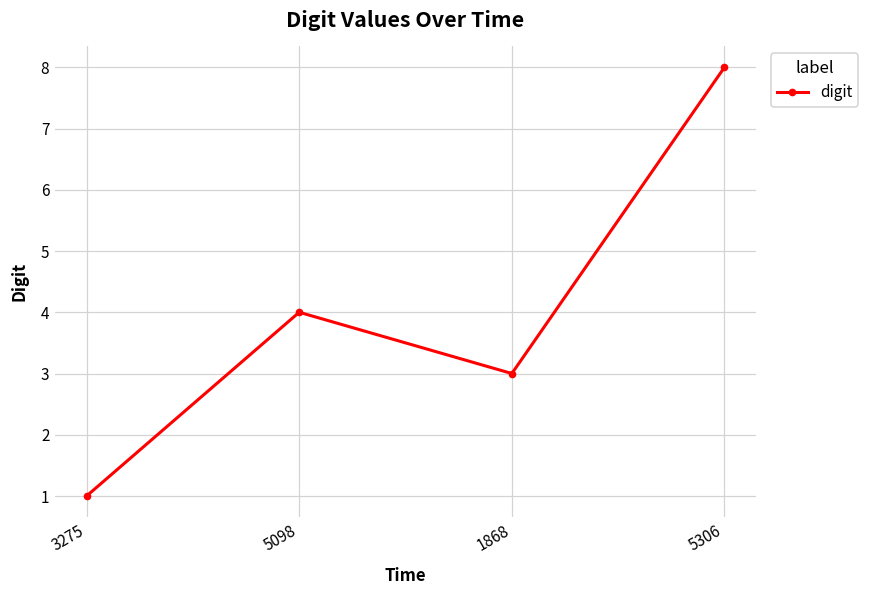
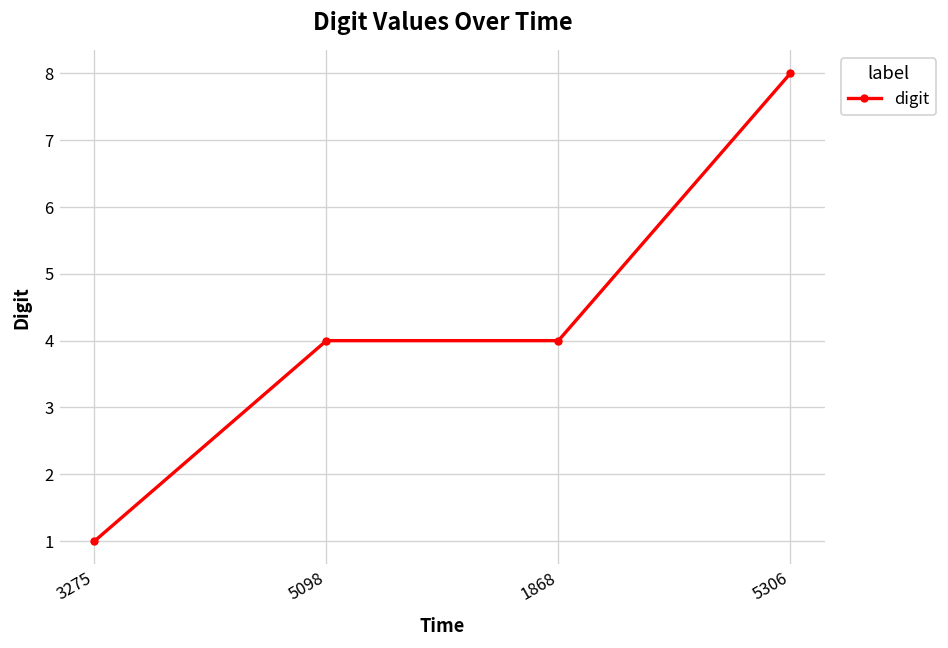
  {
    "3275": 1,
    "5098": 4,
-   "1868": 3,
+   "1868": 4,
    "5306": 8
  }
